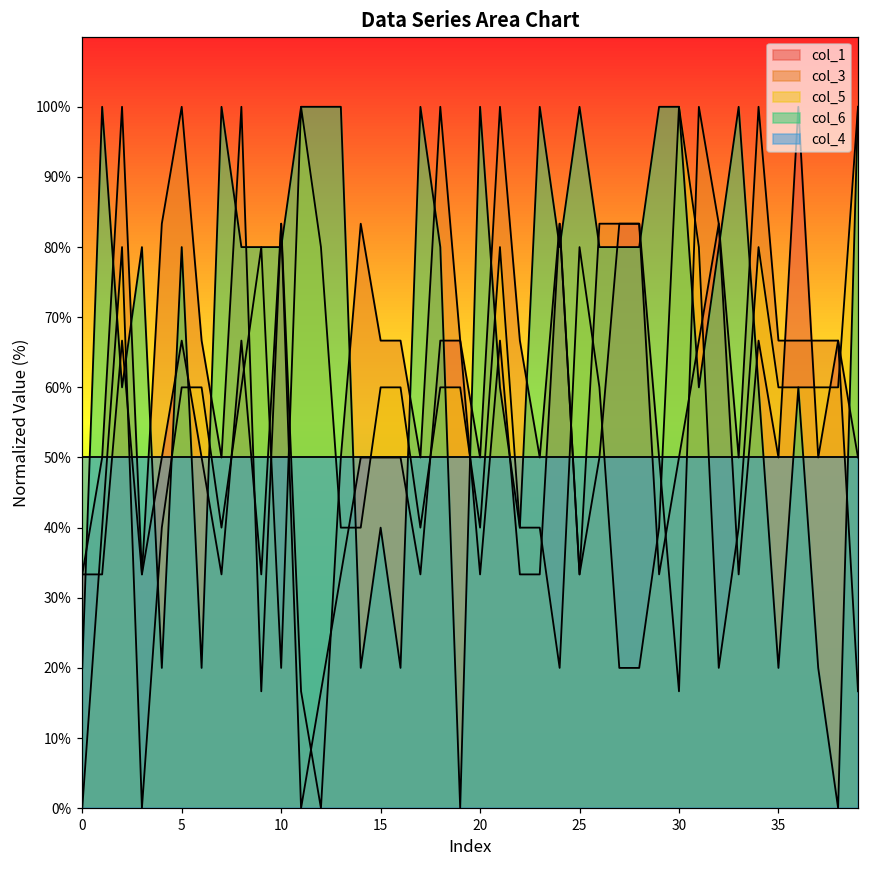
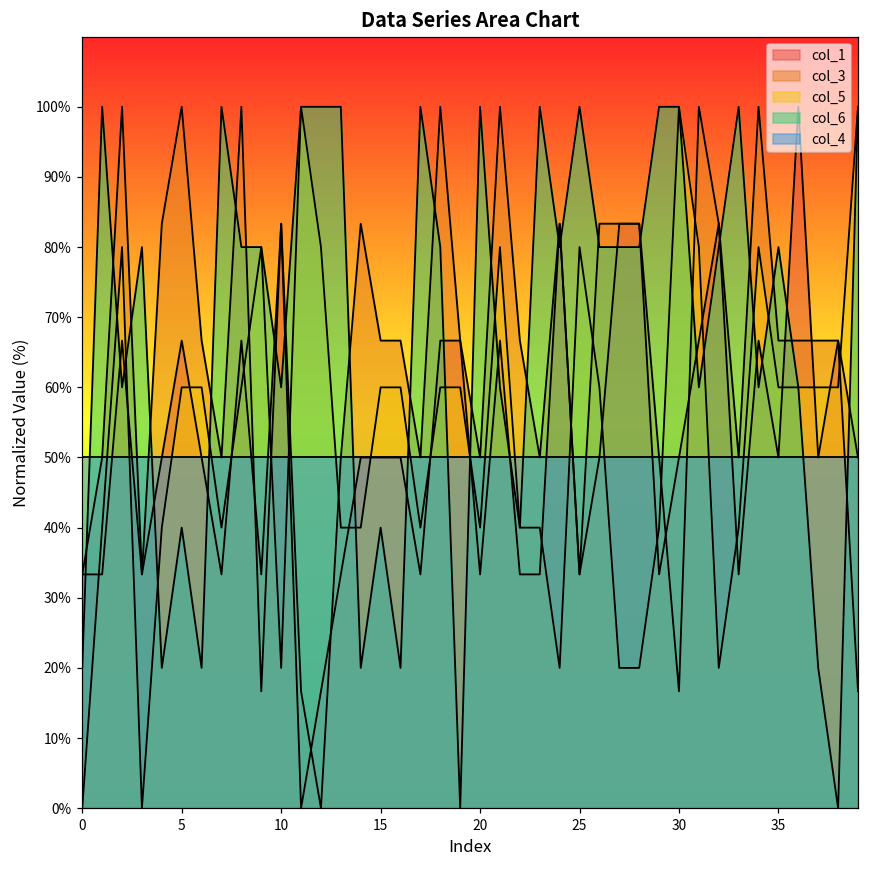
  {
    "col_6": {
      "0": "20%",
-     "5": "80%",
-     "10": "80%",
+     "5": "40%",
+     "10": "60%",
      "15": "40%",
      "20": "100%",
      "25": "100%",
-     "35": "20%"
+     "35": "80%"
    },
    "col_4": {
      "0": "50%",
      "5": "50%",
      "10": "50%",
      "25": "50%"
    }
  }
